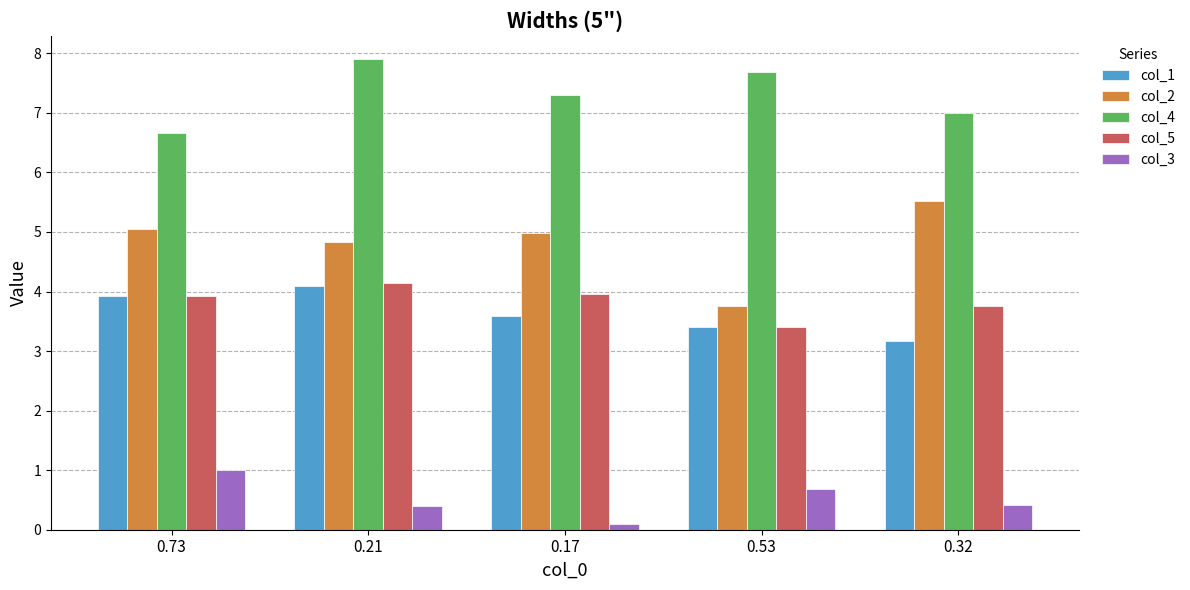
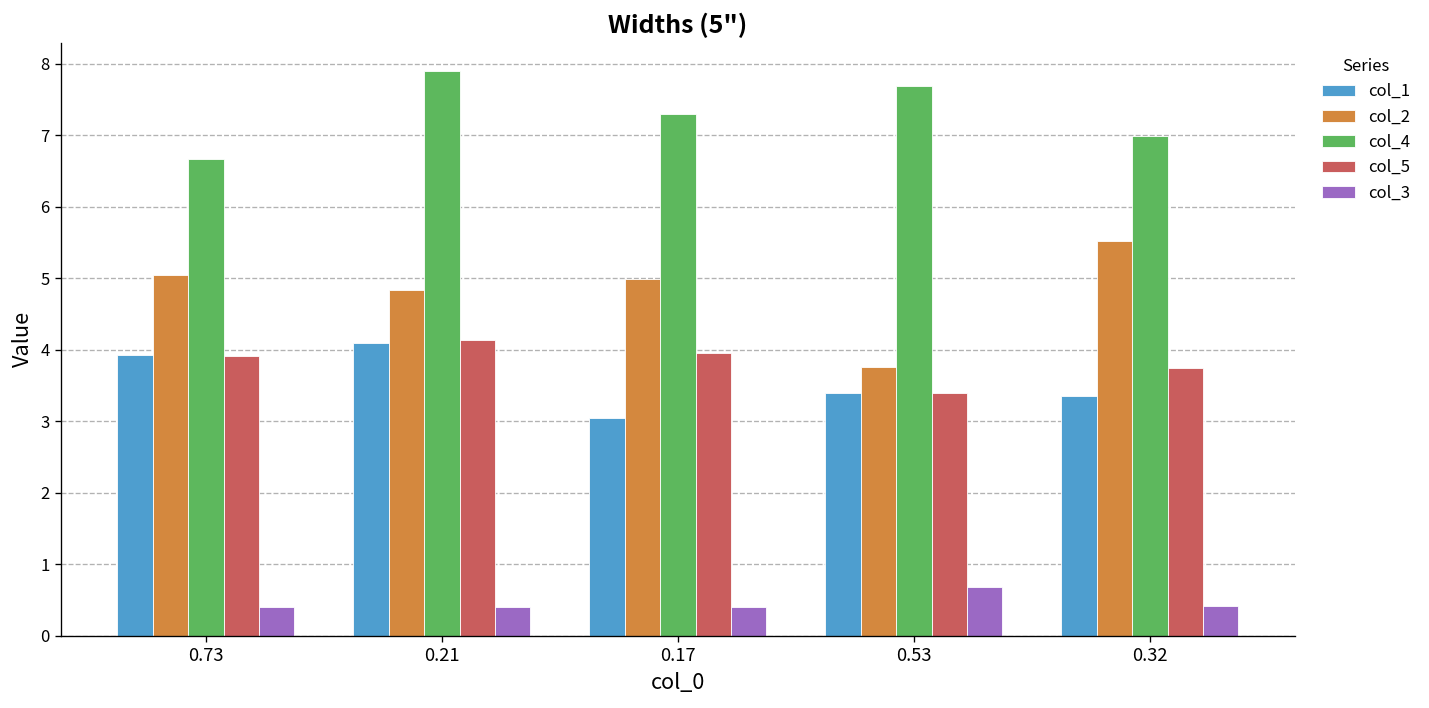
  {
    "col_1": {
      "0.73": 3.9,
      "0.21": 4.1,
-     "0.17": 3.6,
+     "0.17": 3.0,
      "0.53": 3.4,
-     "0.32": 3.2
+     "0.32": 3.4
    },
    "col_4": {
      "0.73": 6.7,
      "0.21": 7.9,
      "0.17": 7.3,
      "0.53": 7.7,
      "0.32": 7.0
    },
    "col_3": {
-     "0.73": 1.0,
+     "0.73": 0.4,
      "0.21": 0.4,
-     "0.17": 0.1,
+     "0.17": 0.4,
      "0.53": 0.7,
      "0.32": 0.4
    }
  }
